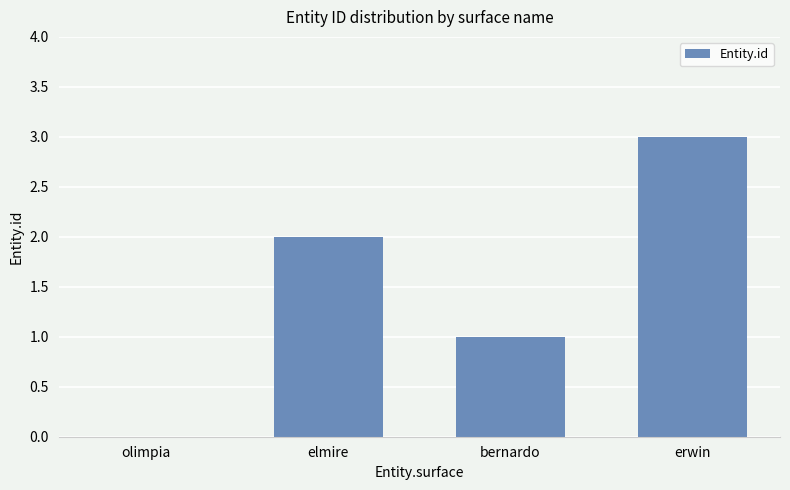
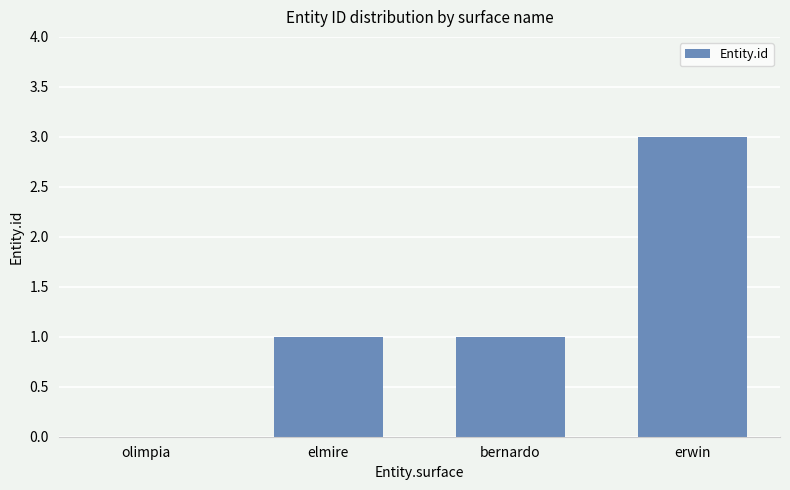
  {
    "olimpia": 0,
-   "elmire": 2,
+   "elmire": 1,
    "bernardo": 1,
    "erwin": 3
  }
